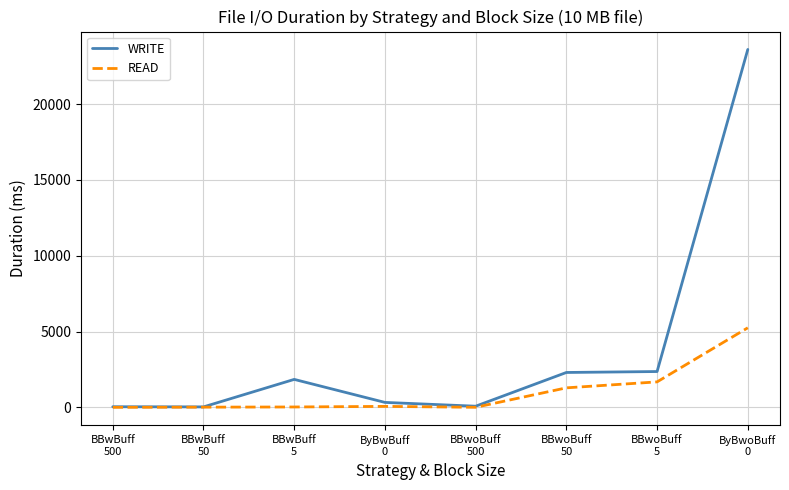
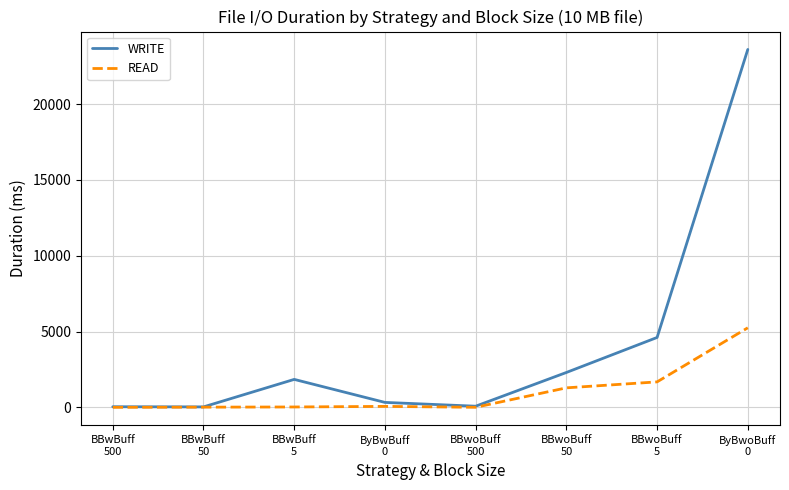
  {
    "WRITE": {
      "BBwBuff 5": 1900,
      "ByBwBuff 0": 300,
      "BBwoBuff 50": 2300,
-     "BBwoBuff 5": 2400,
+     "BBwoBuff 5": 4600,
      "ByBwoBuff 0": 23600
    },
    "READ": {
      "BBwBuff 5": 0,
      "ByBwBuff 0": 100,
      "BBwoBuff 50": 1300,
      "BBwoBuff 5": 1700,
      "ByBwoBuff 0": 5300
    }
  }
